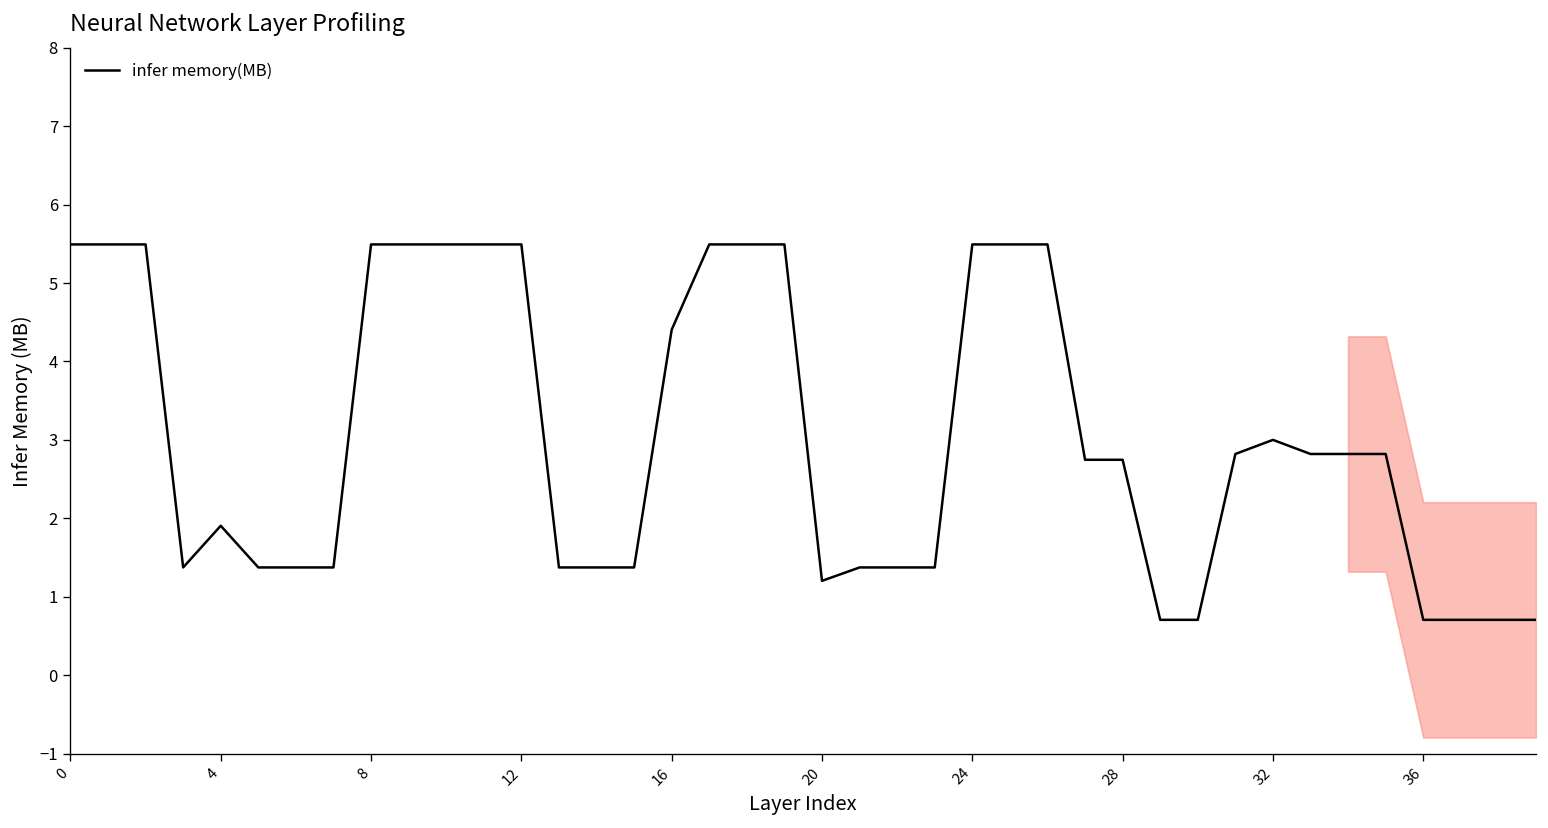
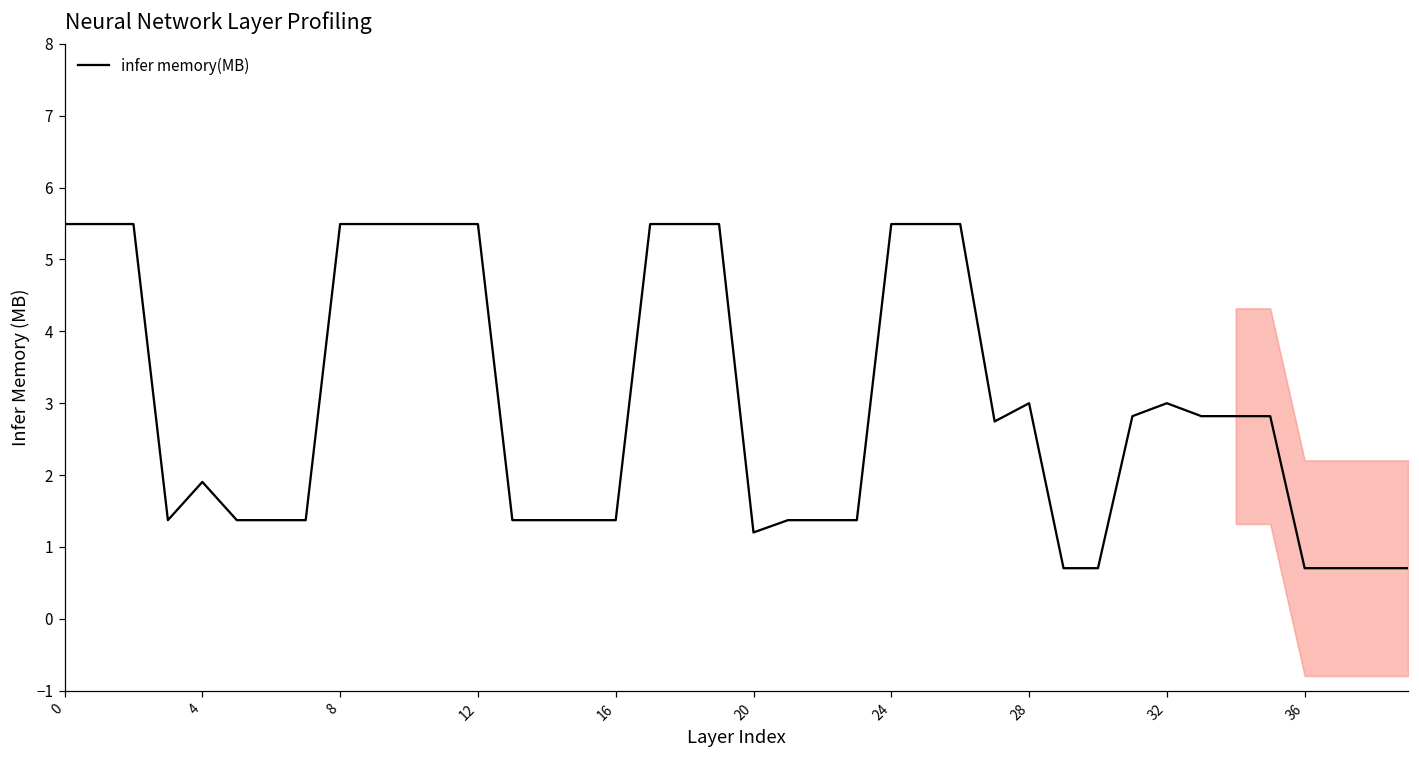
  {
    "infer memory(MB)": {
      "0": 5.5,
      "4": 1.9,
      "8": 5.5,
      "12": 5.5,
-     "16": 4.4,
+     "16": 1.4,
      "20": 1.2,
      "24": 5.5,
-     "28": 2.7,
+     "28": 3.0,
      "32": 3.0,
      "36": 0.7
    }
  }
